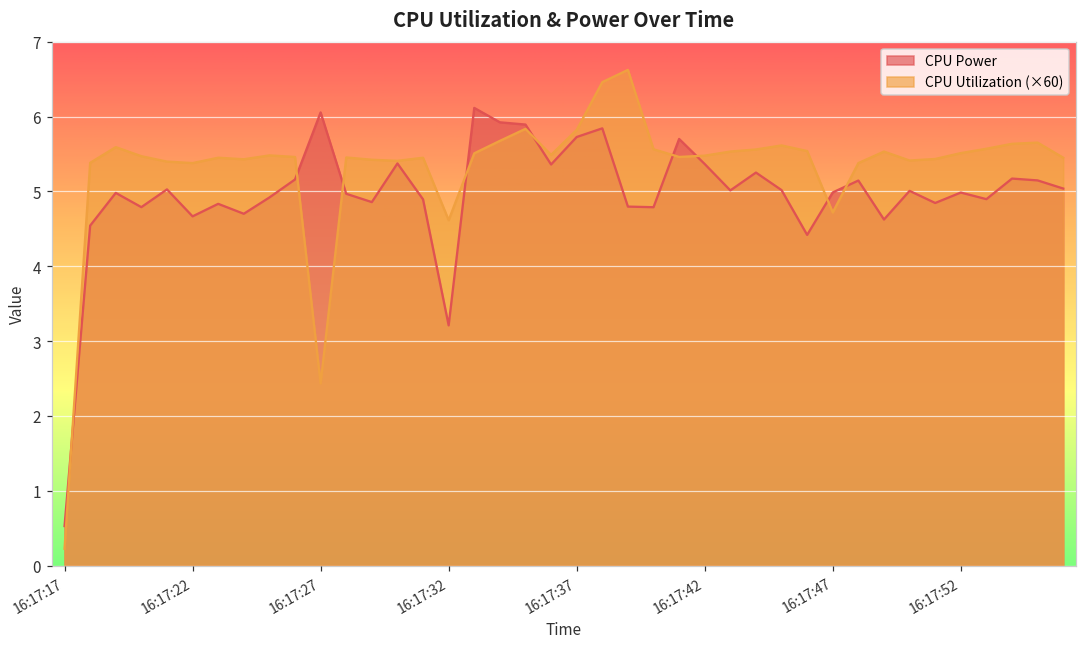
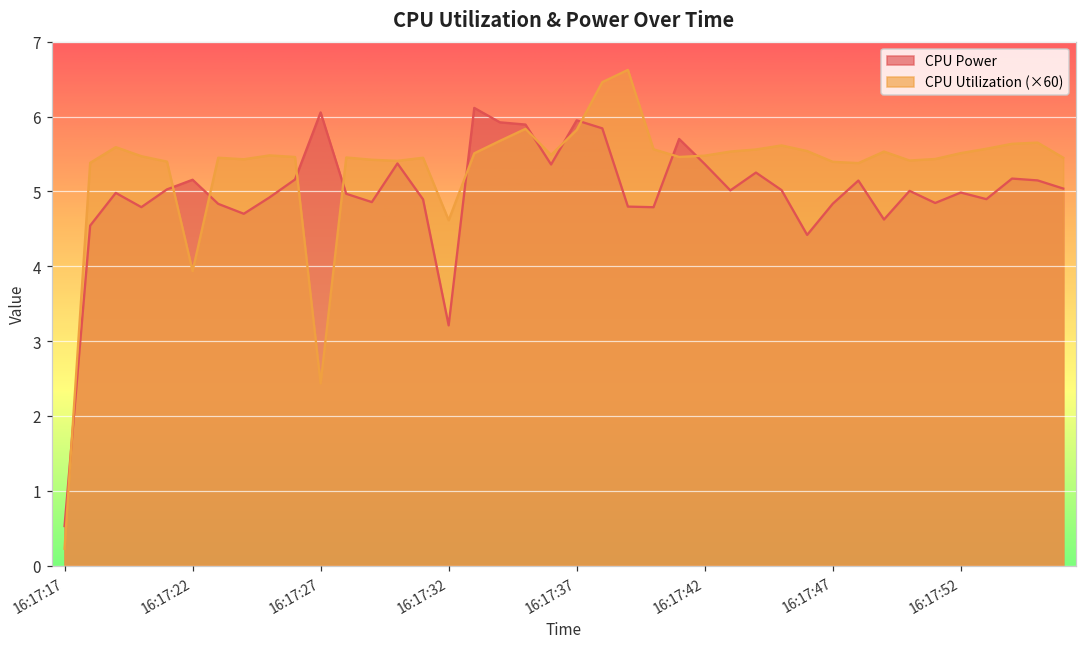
  {
    "CPU Power": {
      "16:17:17": 0.5,
-     "16:17:22": 4.7,
+     "16:17:22": 5.2,
      "16:17:27": 6.1,
      "16:17:32": 3.2,
-     "16:17:37": 5.7,
+     "16:17:37": 6.0,
      "16:17:42": 5.4,
-     "16:17:47": 5.0,
+     "16:17:47": 4.8,
      "16:17:52": 5.0
    },
    "CPU Utilization (×60)": {
      "16:17:17": 0.2,
-     "16:17:22": 5.4,
+     "16:17:22": 3.9,
      "16:17:27": 2.4,
      "16:17:32": 4.6,
      "16:17:37": 5.8,
      "16:17:42": 5.5,
-     "16:17:47": 4.7,
+     "16:17:47": 5.4,
      "16:17:52": 5.5
    }
  }
